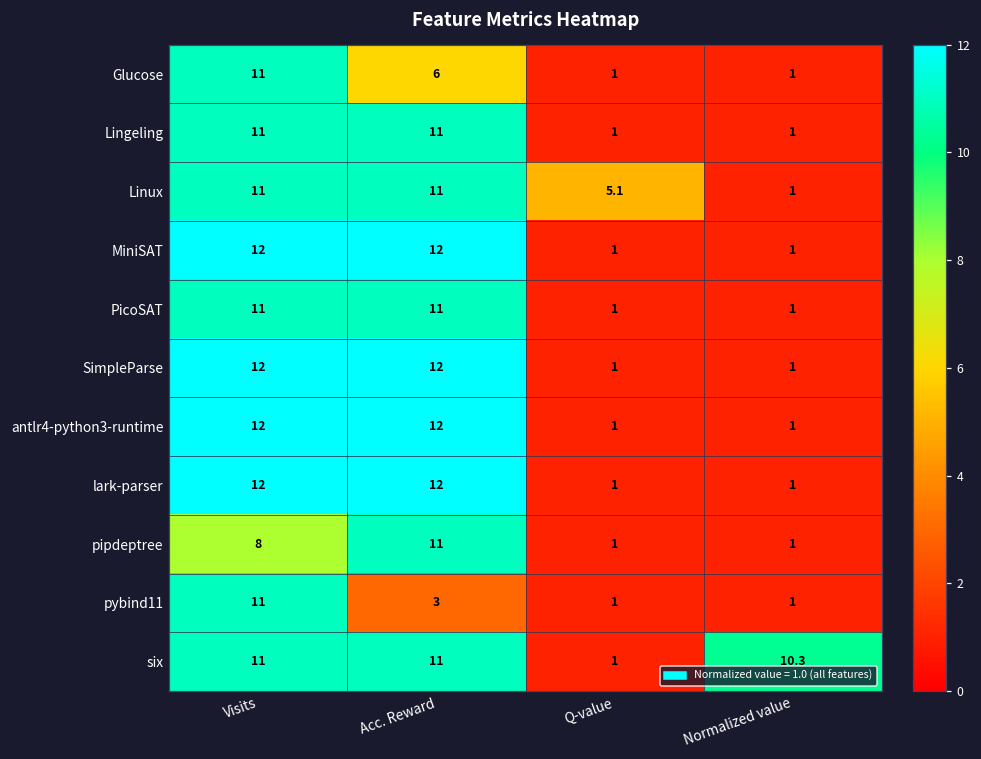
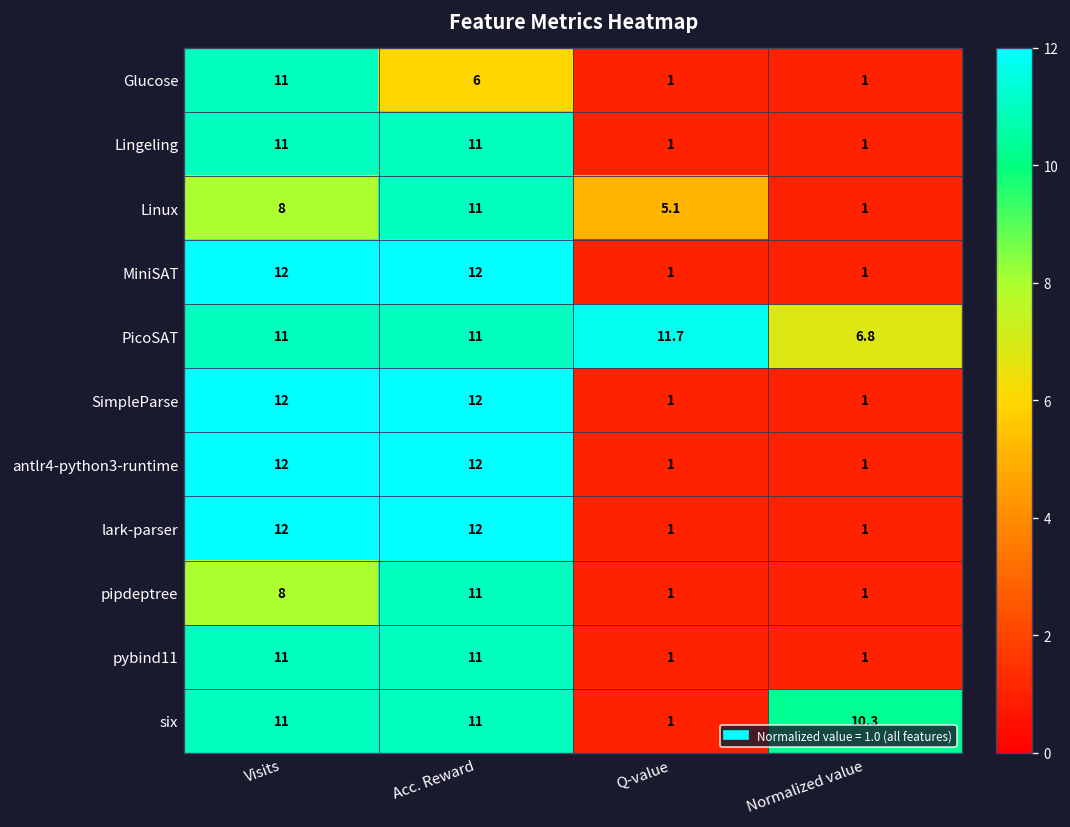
  {
    "Glucose": {
      "Visits": 11,
      "Acc. Reward": 6,
      "Q-value": 1,
      "Normalized value": 1
    },
    "Lingeling": {
      "Visits": 11,
      "Acc. Reward": 11,
      "Q-value": 1,
      "Normalized value": 1
    },
    "Linux": {
-     "Visits": 11,
+     "Visits": 8,
      "Acc. Reward": 11,
      "Q-value": 5.1,
      "Normalized value": 1
    },
    "MiniSAT": {
      "Visits": 12,
      "Acc. Reward": 12,
      "Q-value": 1,
      "Normalized value": 1
    },
    "PicoSAT": {
      "Visits": 11,
      "Acc. Reward": 11,
-     "Q-value": 1,
-     "Normalized value": 1
+     "Q-value": 11.7,
+     "Normalized value": 6.8
    },
    "SimpleParse": {
      "Visits": 12,
      "Acc. Reward": 12,
      "Q-value": 1,
      "Normalized value": 1
    },
    "antlr4-python3-runtime": {
      "Visits": 12,
      "Acc. Reward": 12,
      "Q-value": 1,
      "Normalized value": 1
    },
    "lark-parser": {
      "Visits": 12,
      "Acc. Reward": 12,
      "Q-value": 1,
      "Normalized value": 1
    },
    "pipdeptree": {
      "Visits": 8,
      "Acc. Reward": 11,
      "Q-value": 1,
      "Normalized value": 1
    },
    "pybind11": {
      "Visits": 11,
-     "Acc. Reward": 3,
+     "Acc. Reward": 11,
      "Q-value": 1,
      "Normalized value": 1
    },
    "six": {
      "Visits": 11,
      "Acc. Reward": 11,
      "Q-value": 1
    }
  }
